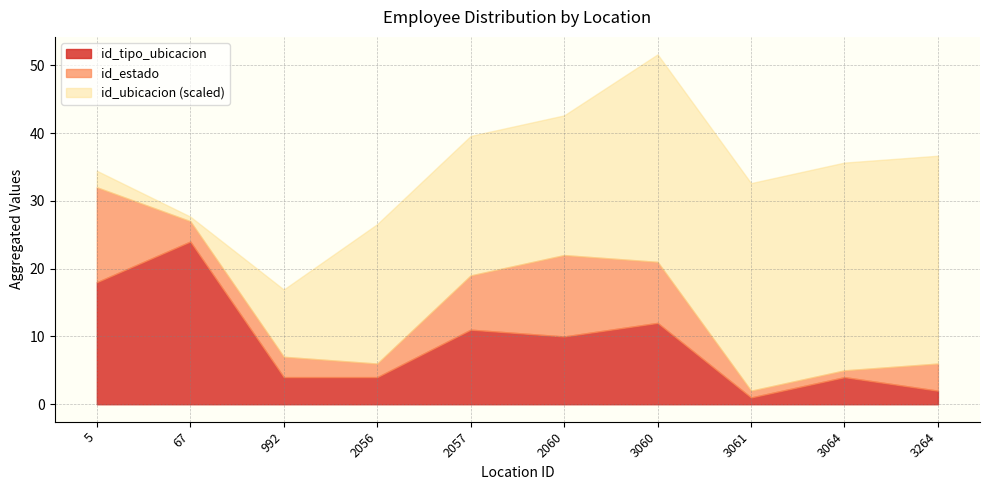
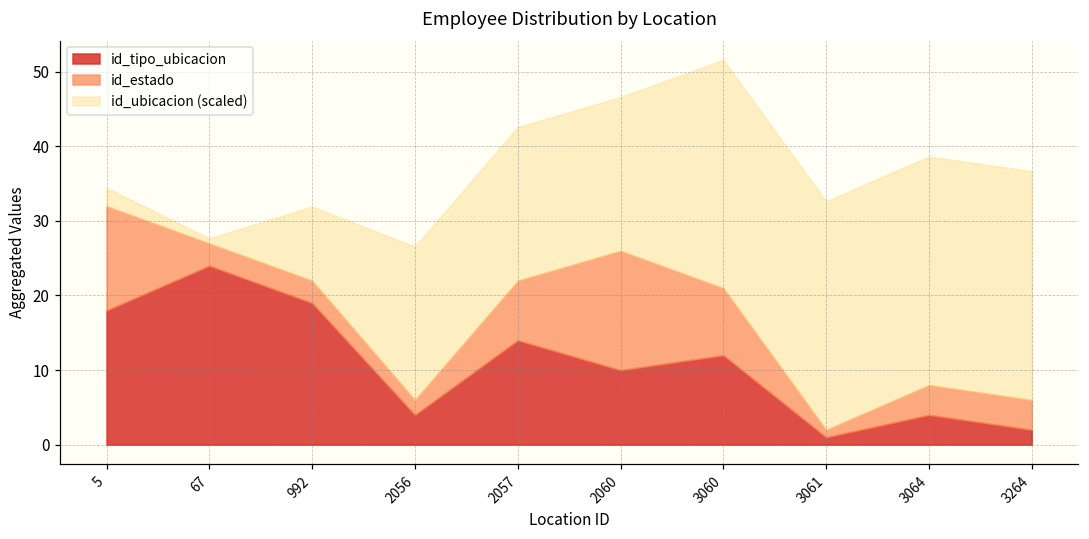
  {
    "id_tipo_ubicacion": {
      "5": 18,
      "67": 24,
-     "992": 4,
+     "992": 19,
      "2056": 4,
-     "2057": 11,
+     "2057": 14,
      "2060": 10,
      "3060": 12,
      "3061": 1,
      "3064": 4,
      "3264": 2
    },
    "id_estado": {
      "5": 14,
      "67": 3,
      "992": 3,
      "2056": 2,
      "2057": 8,
-     "2060": 12,
+     "2060": 16,
      "3060": 9,
      "3061": 1,
-     "3064": 1,
+     "3064": 4,
      "3264": 4
    },
    "id_ubicacion (scaled)": {
      "5": 2,
      "67": 1,
      "992": 10,
      "2056": 21,
      "2057": 21,
      "2060": 21,
      "3060": 31,
      "3061": 31,
      "3064": 31,
      "3264": 31
    }
  }
